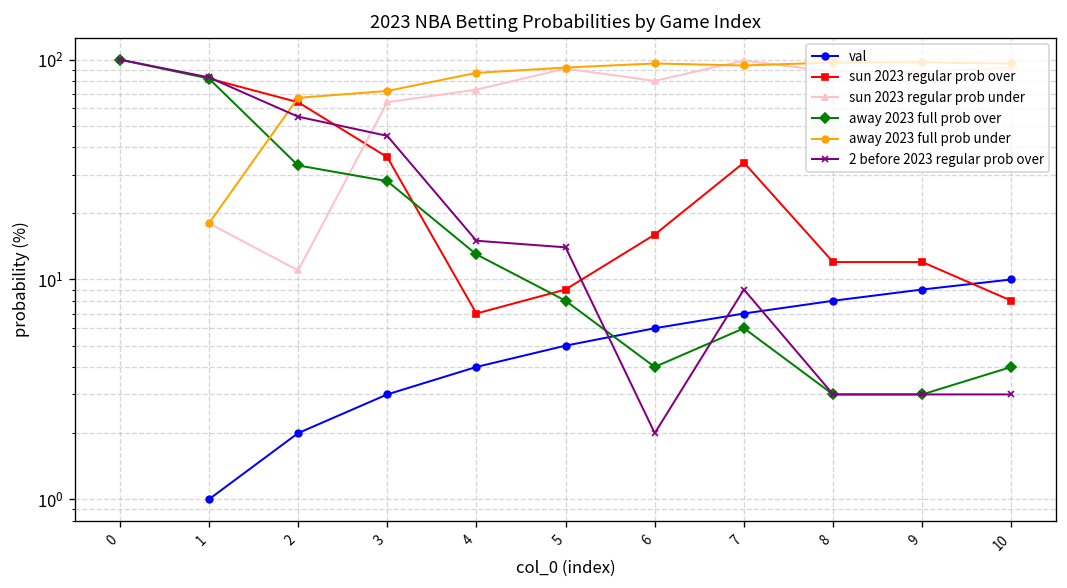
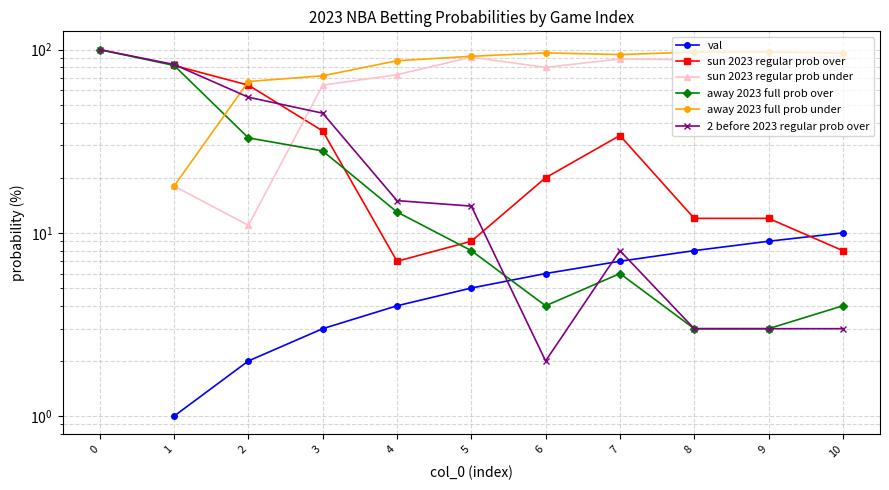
  {
    "val": {
      "1": 1,
      "2": 2,
      "3": 3,
      "4": 4,
      "5": 5,
      "6": 6,
      "7": 7,
      "8": 8,
      "9": 9,
      "10": 10
    },
    "sun 2023 regular prob over": {
      "2": 64,
      "3": 36,
      "4": 7,
      "5": 9,
-     "6": 16,
+     "6": 20,
      "7": 34,
      "8": 12,
      "9": 12,
      "10": 8
    },
    "sun 2023 regular prob under": {
      "2": 11,
      "3": 64,
      "4": 73,
      "6": 80,
-     "7": 100
+     "7": 90
    },
    "away 2023 full prob over": {
      "2": 33,
      "3": 28,
      "4": 13,
      "5": 8,
      "6": 4,
      "7": 6,
      "10": 4
    },
    "away 2023 full prob under": {
      "2": 67,
      "3": 72,
      "4": 90,
      "6": 100,
      "7": 90
    },
    "2 before 2023 regular prob over": {
      "2": 55,
      "3": 45,
      "4": 15,
      "5": 14,
      "6": 2,
-     "7": 9,
+     "7": 8,
      "10": 3
    }
  }
